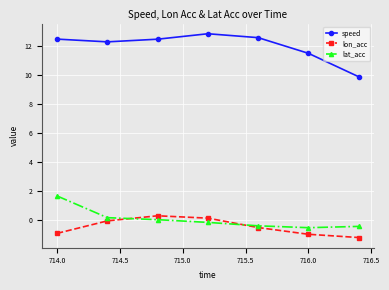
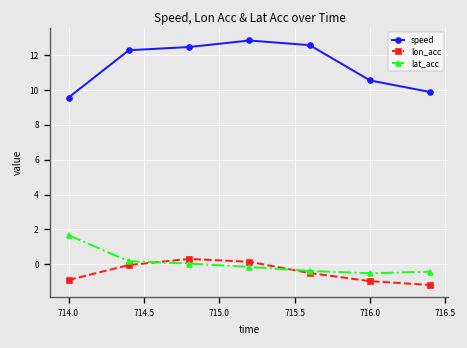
  {
    "speed": {
-     "714.0": 12.5,
-     "716.0": 11.5
+     "714.0": 9.6,
+     "716.0": 10.6
    },
    "lon_acc": {
      "714.0": -0.9,
      "716.0": -1.0
    },
    "lat_acc": {
      "714.0": 1.7,
      "716.0": -0.5
    }
  }
